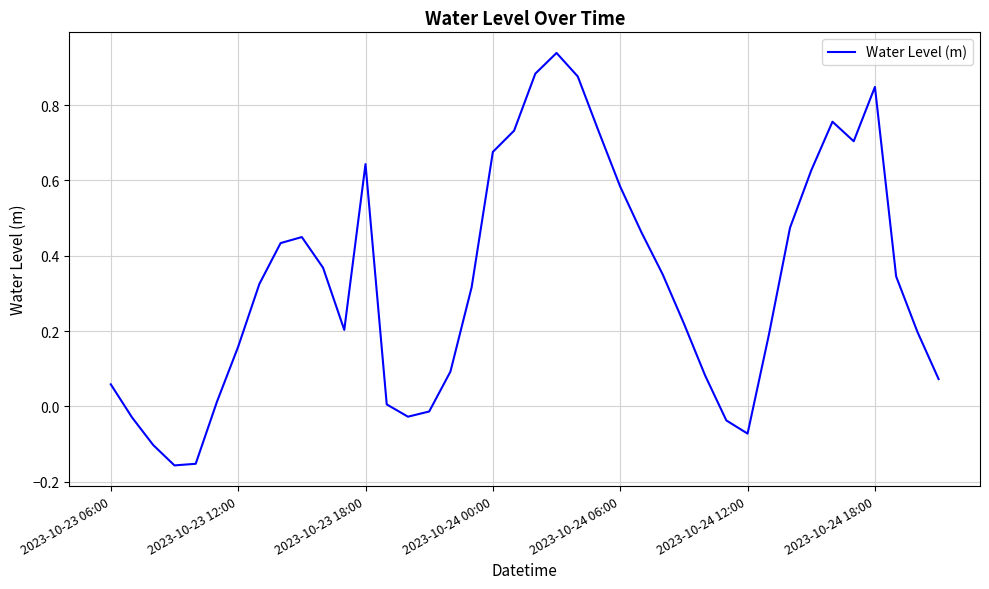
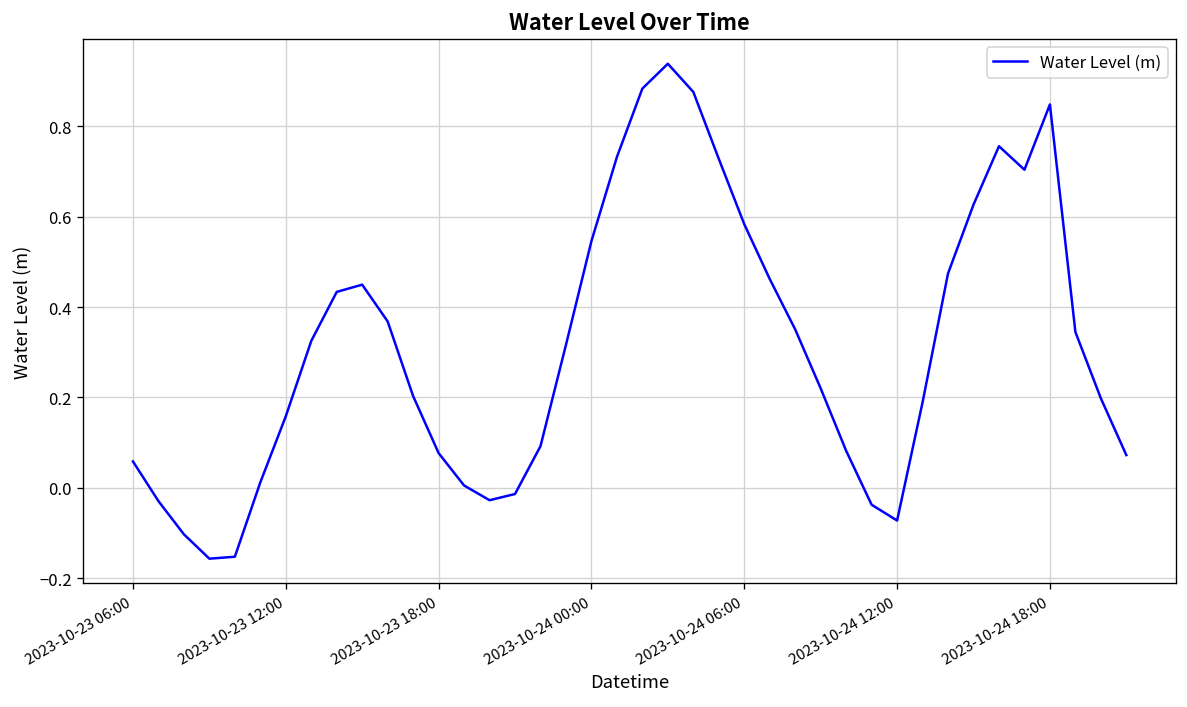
  {
    "2023-10-23 06:00": 0.06,
    "2023-10-23 12:00": 0.16,
-   "2023-10-23 18:00": 0.64,
-   "2023-10-24 00:00": 0.68,
+   "2023-10-23 18:00": 0.08,
+   "2023-10-24 00:00": 0.55,
    "2023-10-24 06:00": 0.58,
    "2023-10-24 12:00": -0.07,
    "2023-10-24 18:00": 0.85
  }
